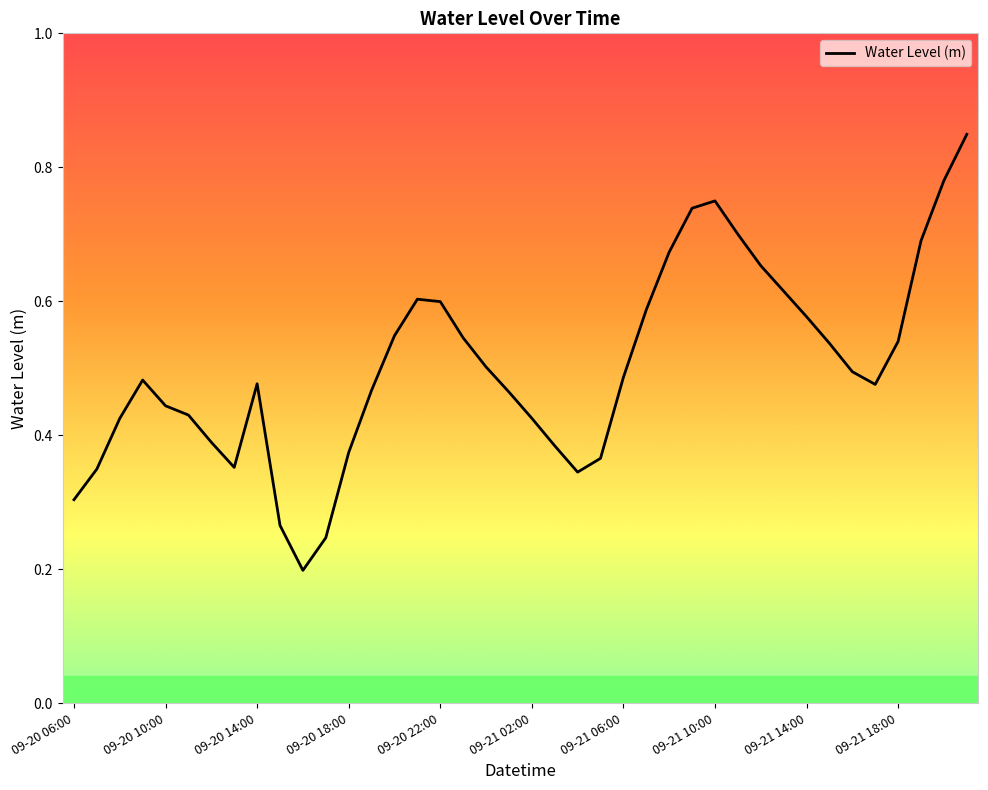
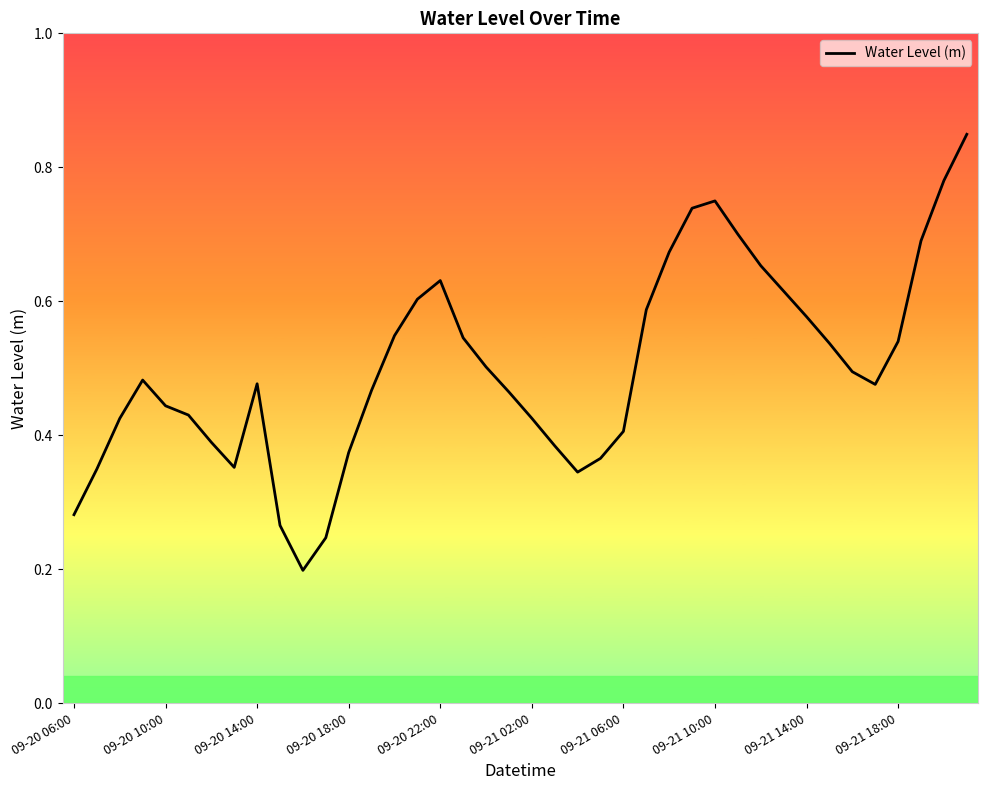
  {
-   "09-20 06:00": 0.30,
+   "09-20 06:00": 0.28,
    "09-20 10:00": 0.44,
    "09-20 14:00": 0.48,
    "09-20 18:00": 0.37,
-   "09-20 22:00": 0.60,
+   "09-20 22:00": 0.63,
    "09-21 02:00": 0.43,
-   "09-21 06:00": 0.49,
+   "09-21 06:00": 0.41,
    "09-21 10:00": 0.75,
    "09-21 14:00": 0.58,
    "09-21 18:00": 0.54
  }
